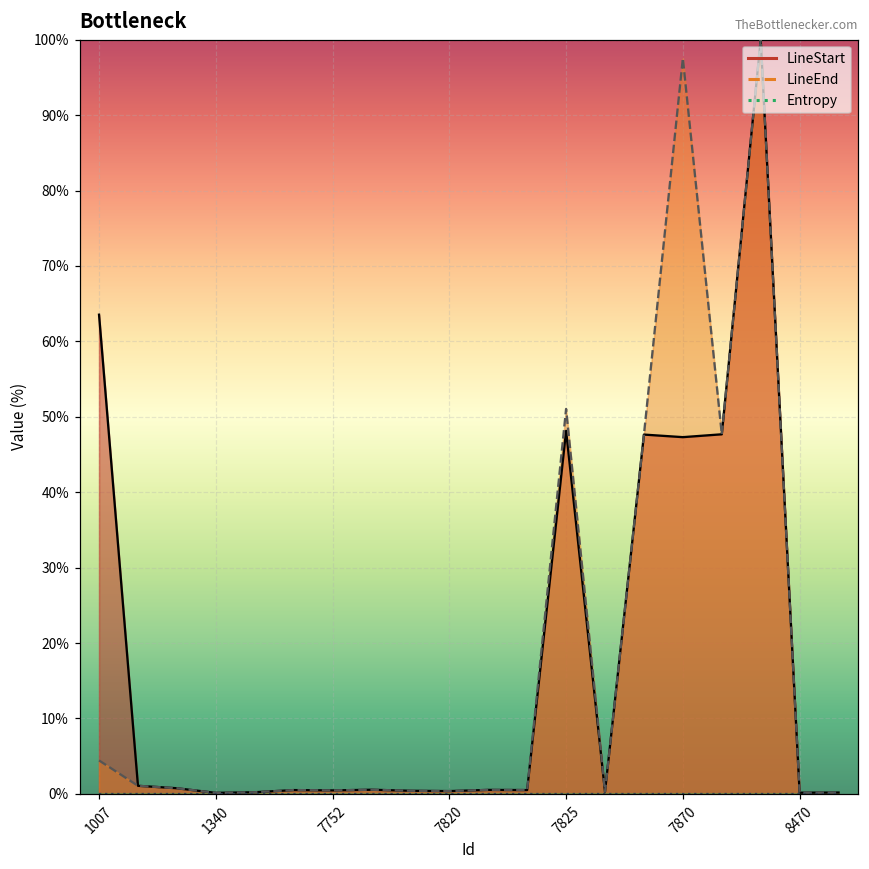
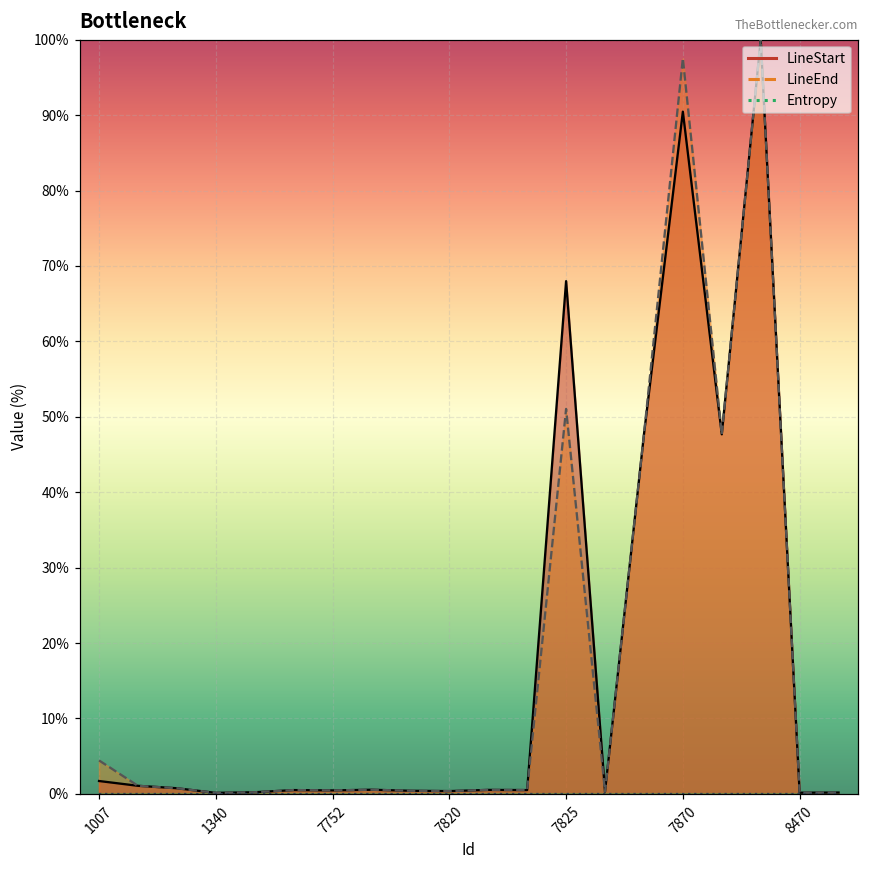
  {
    "LineStart": {
-     "1007": "64%",
-     "7825": "48%",
-     "7870": "47%"
+     "1007": "2%",
+     "7825": "68%",
+     "7870": "90%"
    },
    "LineEnd": {
      "1007": "4%",
      "7825": "51%",
      "7870": "98%"
    },
    "Entropy": {
      "1007": "0%",
      "7752": "0%",
      "7825": "0%",
      "7870": "0%"
    }
  }
